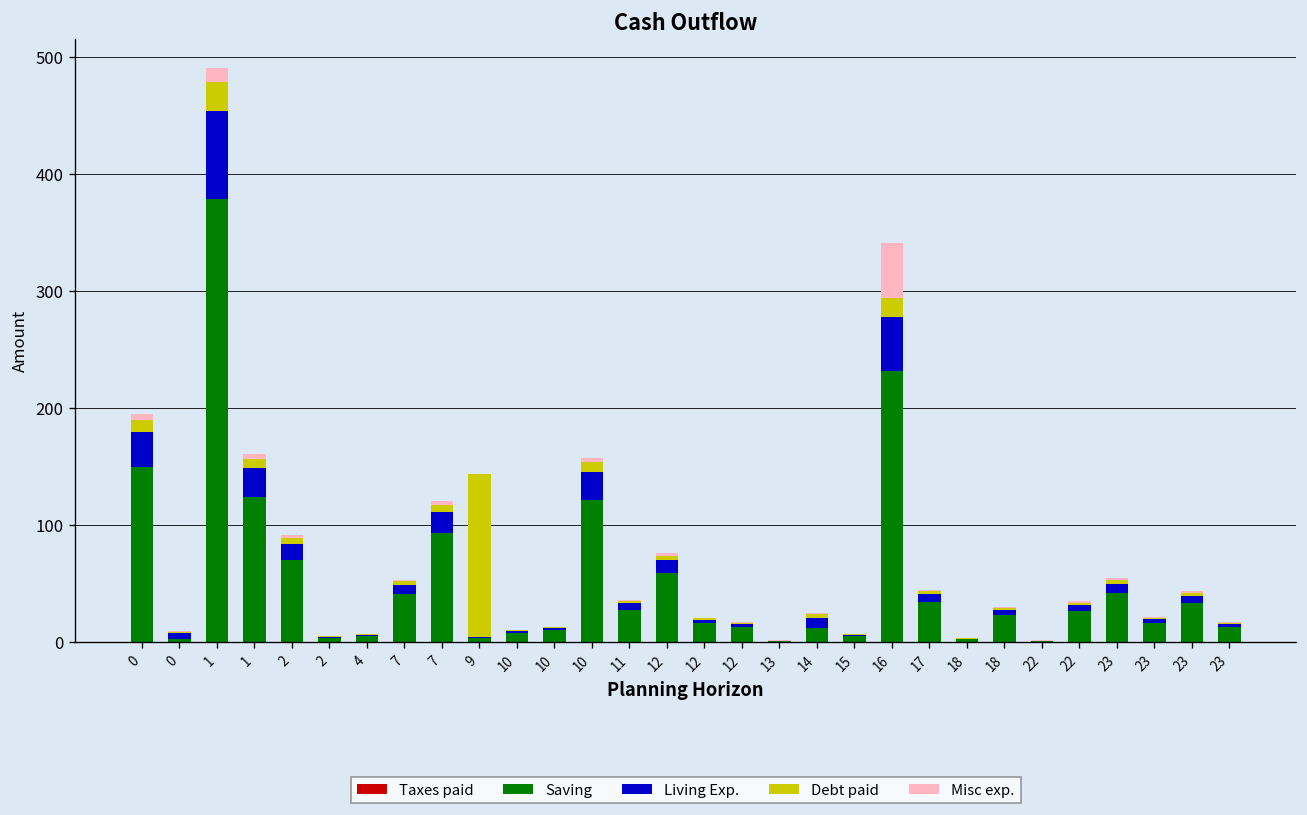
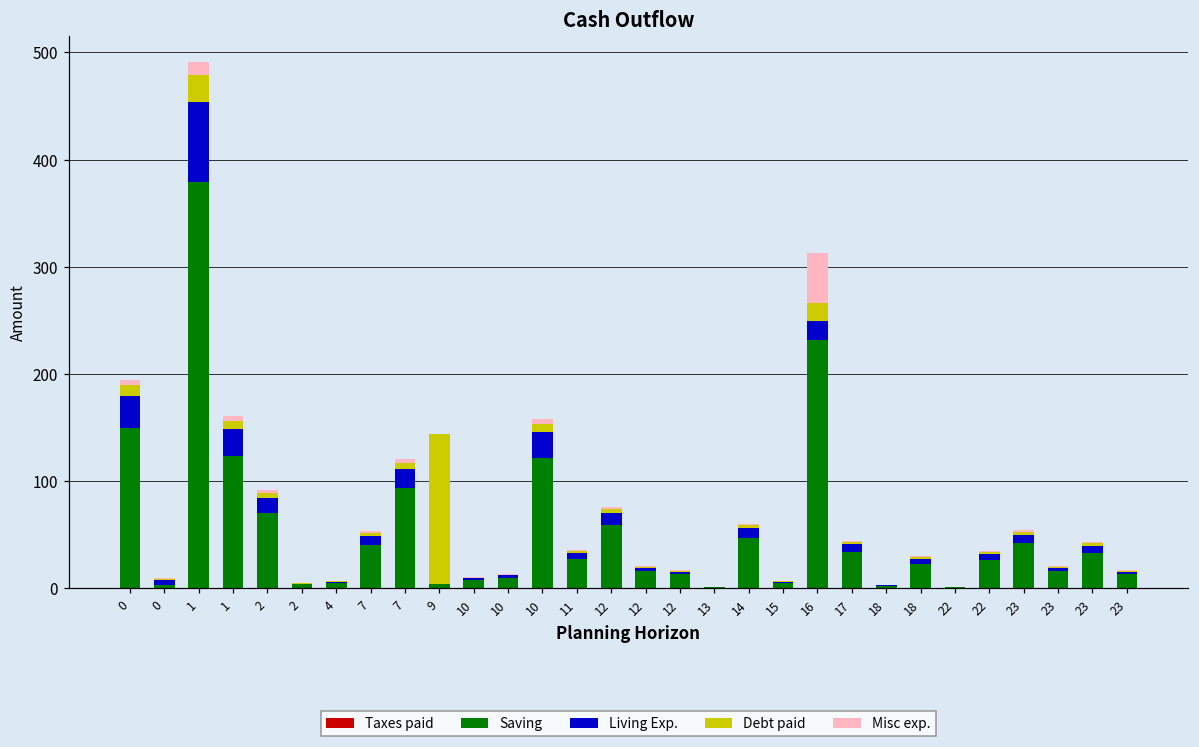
  {
    "Taxes paid": {
      "4": 0,
      "9": 0,
      "11": 0,
      "13": 0,
      "14": 0,
      "15": 0,
      "16": 0,
      "17": 0
    },
    "Saving": {
      "4": 0,
      "9": 0,
      "11": 30,
-     "14": 10,
+     "14": 50,
      "15": 10,
      "16": 230,
      "17": 30
    },
    "Living Exp.": {
      "11": 10,
      "14": 10,
-     "16": 50,
+     "16": 20,
      "17": 10
    },
    "Debt paid": {
      "9": 140,
      "14": 0,
      "16": 20
    },
    "Misc exp.": {
      "16": 50
    }
  }
